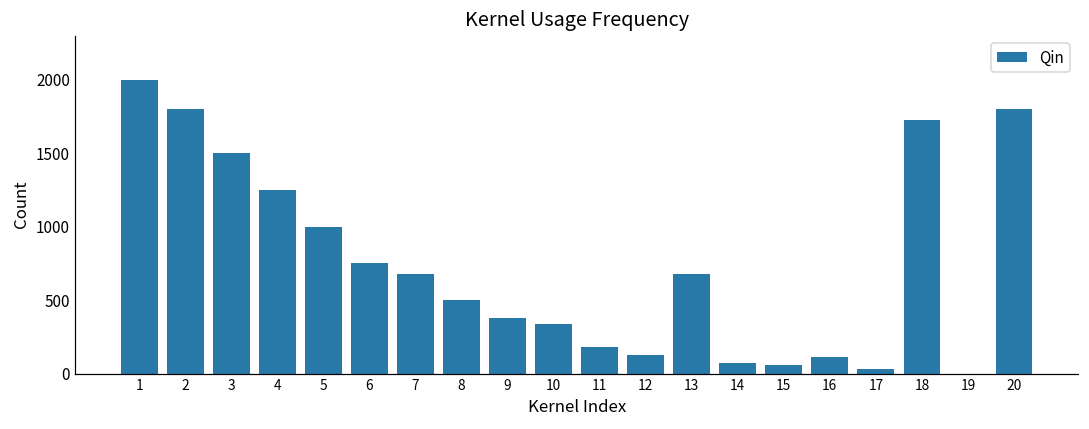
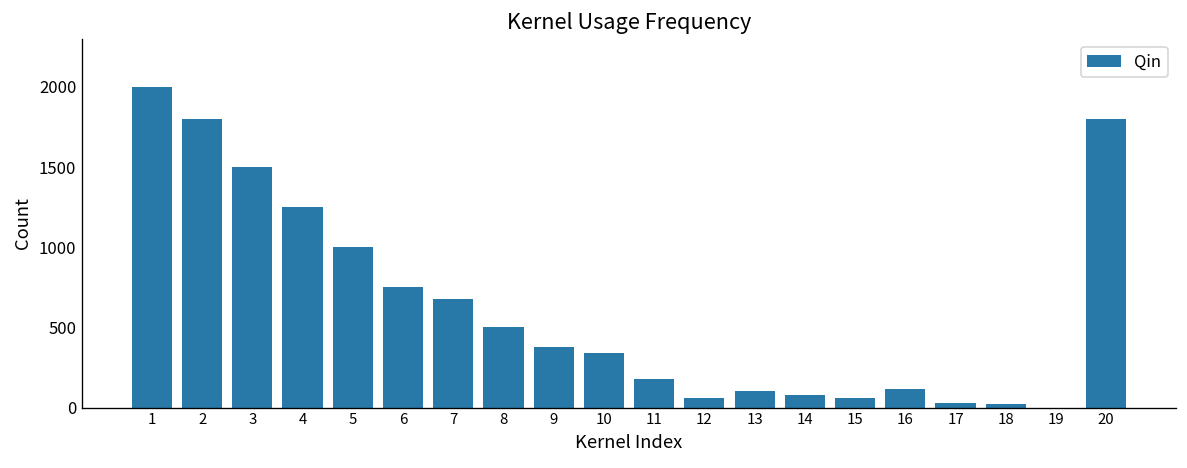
  {
    "1": 2000,
    "2": 1800,
    "3": 1500,
    "4": 1250,
    "5": 1000,
    "6": 750,
    "7": 670,
    "8": 500,
    "9": 370,
    "10": 340,
    "11": 180,
-   "12": 130,
-   "13": 670,
+   "12": 60,
+   "13": 100,
    "14": 70,
    "15": 60,
    "16": 110,
    "17": 30,
-   "18": 1730,
+   "18": 20,
    "19": 0,
    "20": 1800
  }
